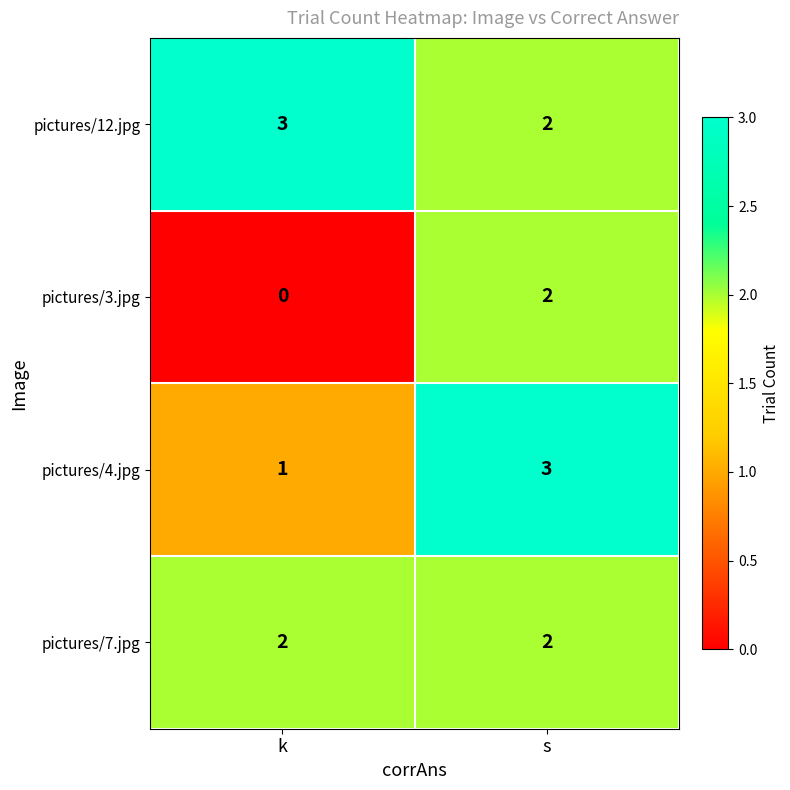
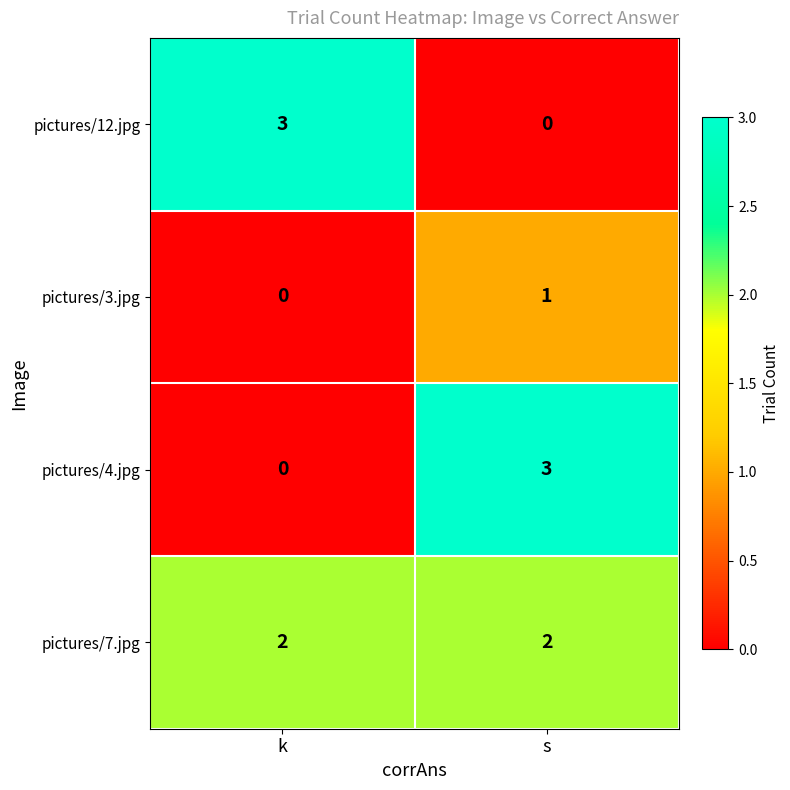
  {
    "pictures/12.jpg": {
      "k": 3,
-     "s": 2
+     "s": 0
    },
    "pictures/3.jpg": {
      "k": 0,
-     "s": 2
+     "s": 1
    },
    "pictures/4.jpg": {
-     "k": 1,
+     "k": 0,
      "s": 3
    },
    "pictures/7.jpg": {
      "k": 2,
      "s": 2
    }
  }
